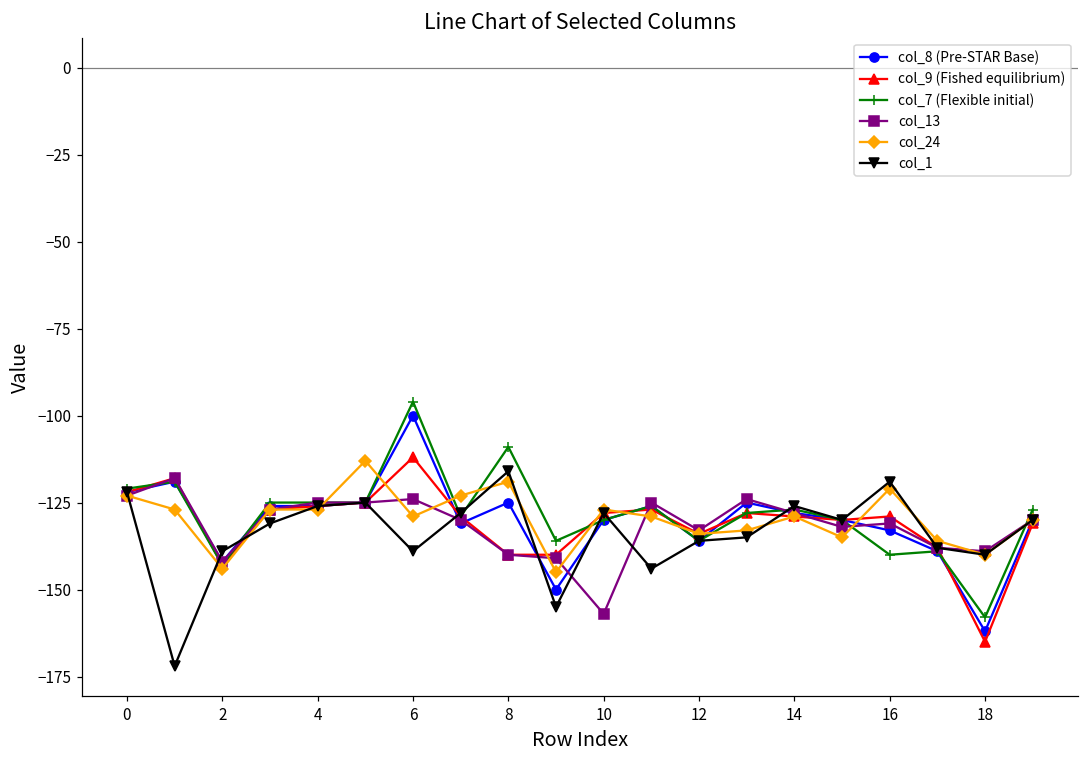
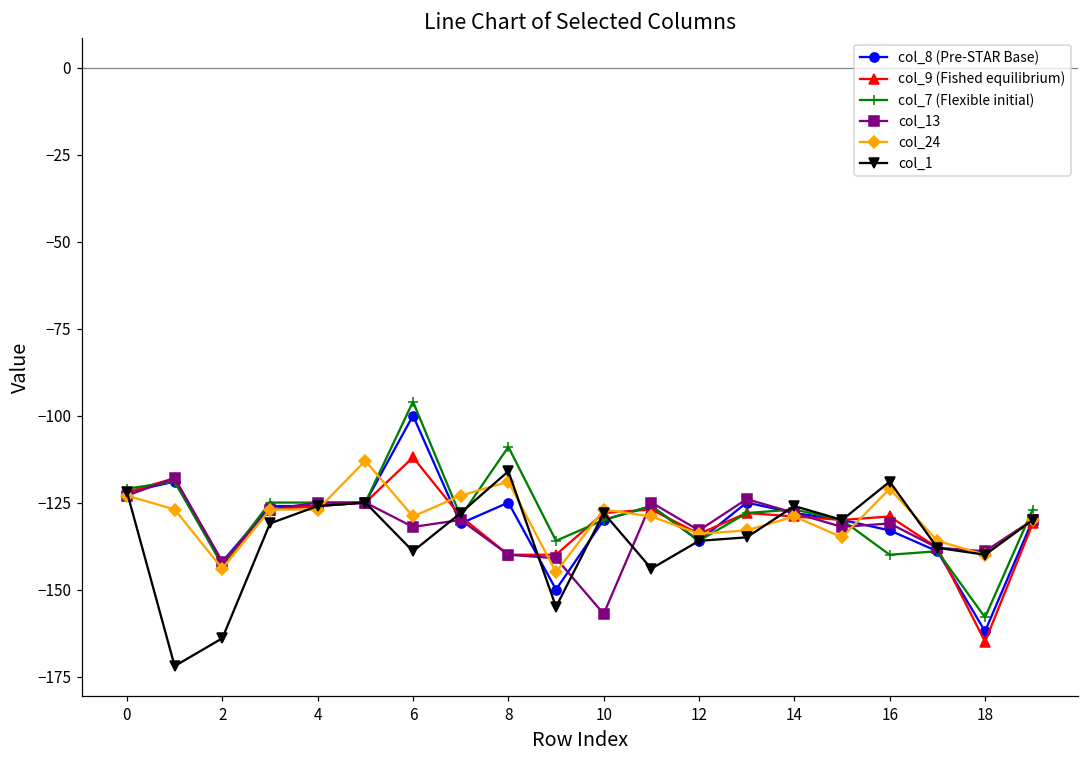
  {
    "col_13": {
-     "6": -124,
+     "6": -132,
      "10": -157,
      "12": -133,
      "16": -131,
      "18": -139
    },
    "col_24": {
      "2": -144,
      "4": -127,
      "6": -129,
      "8": -119,
      "10": -127,
      "16": -121
    },
    "col_1": {
-     "2": -139,
+     "2": -164,
      "6": -139,
      "8": -116,
      "14": -126,
      "16": -119
    }
  }
